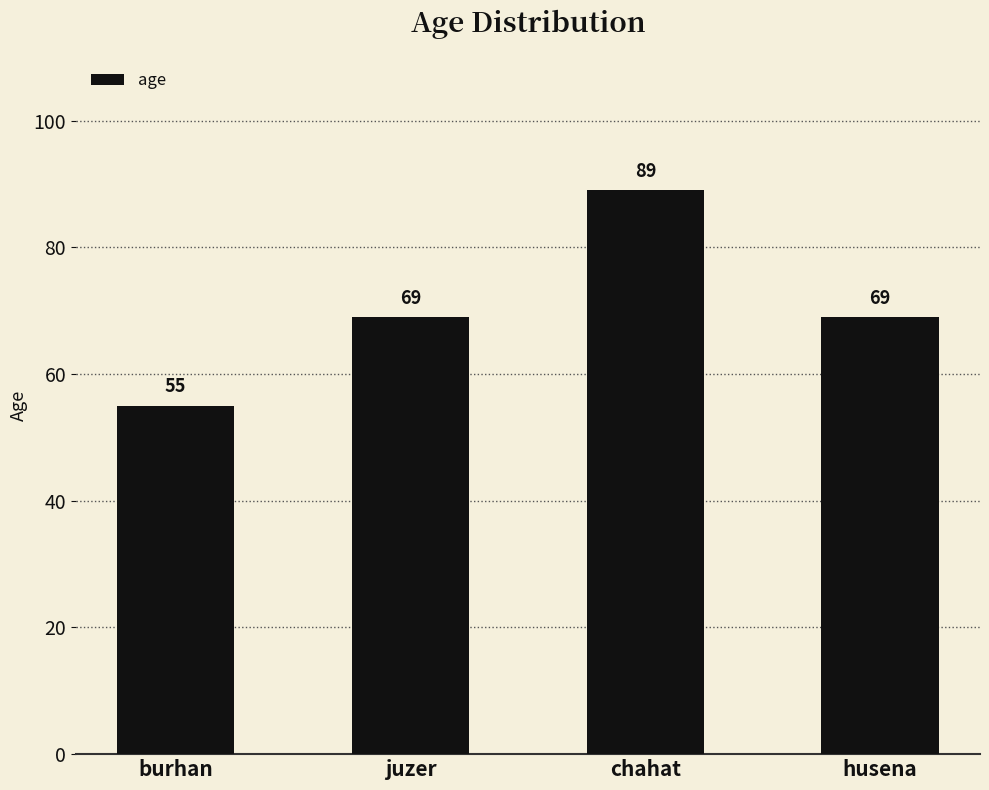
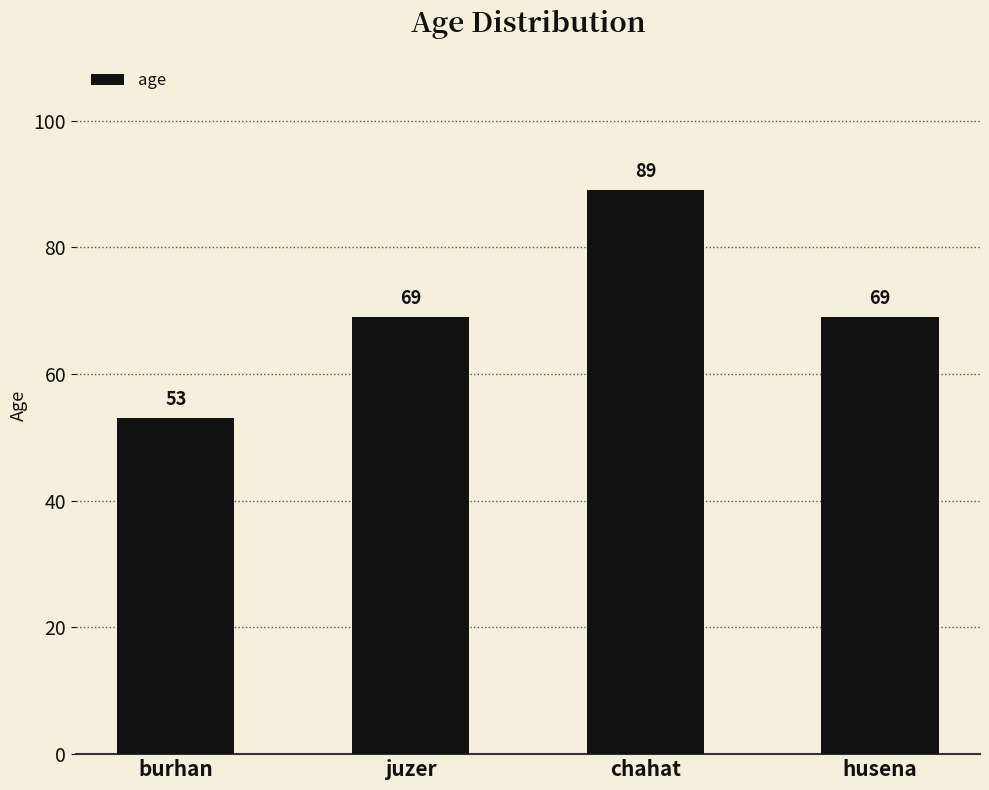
  {
-   "burhan": 55,
+   "burhan": 53,
    "juzer": 69,
    "chahat": 89,
    "husena": 69
  }
